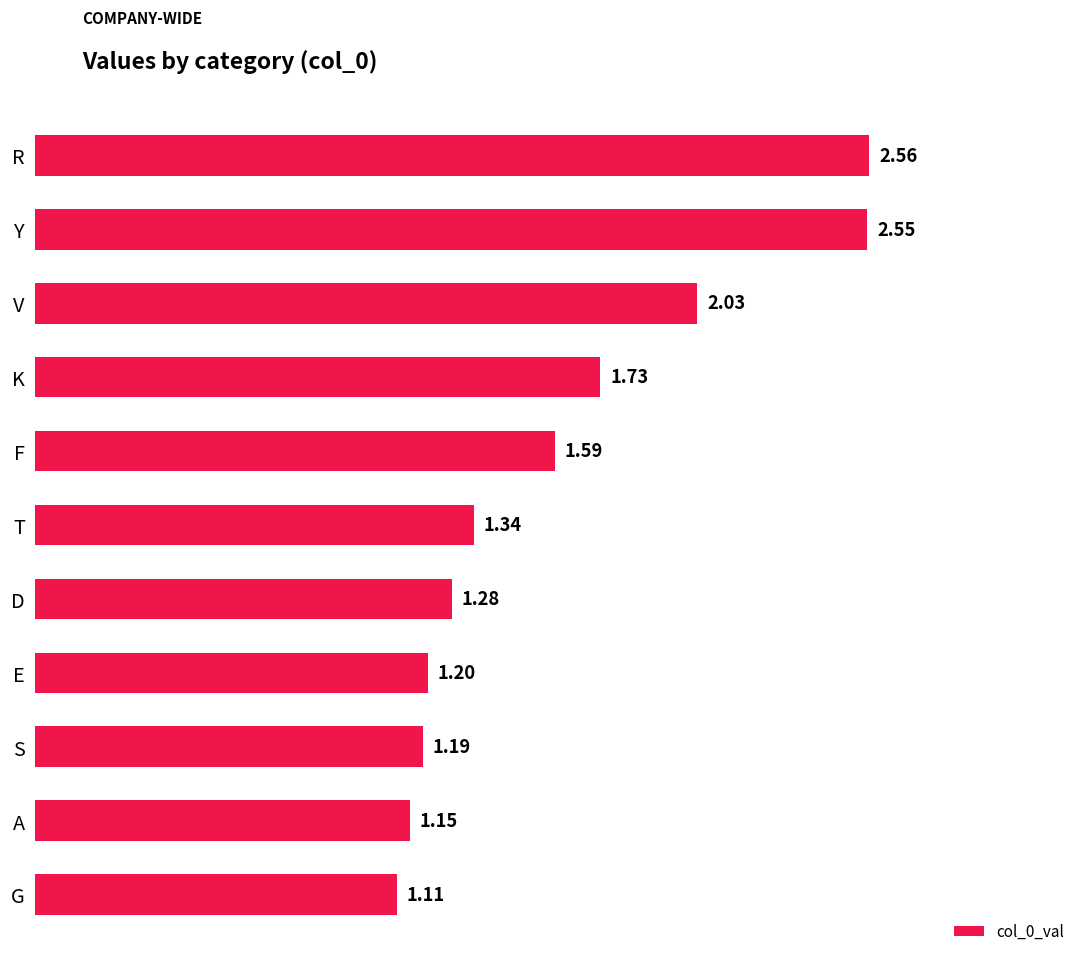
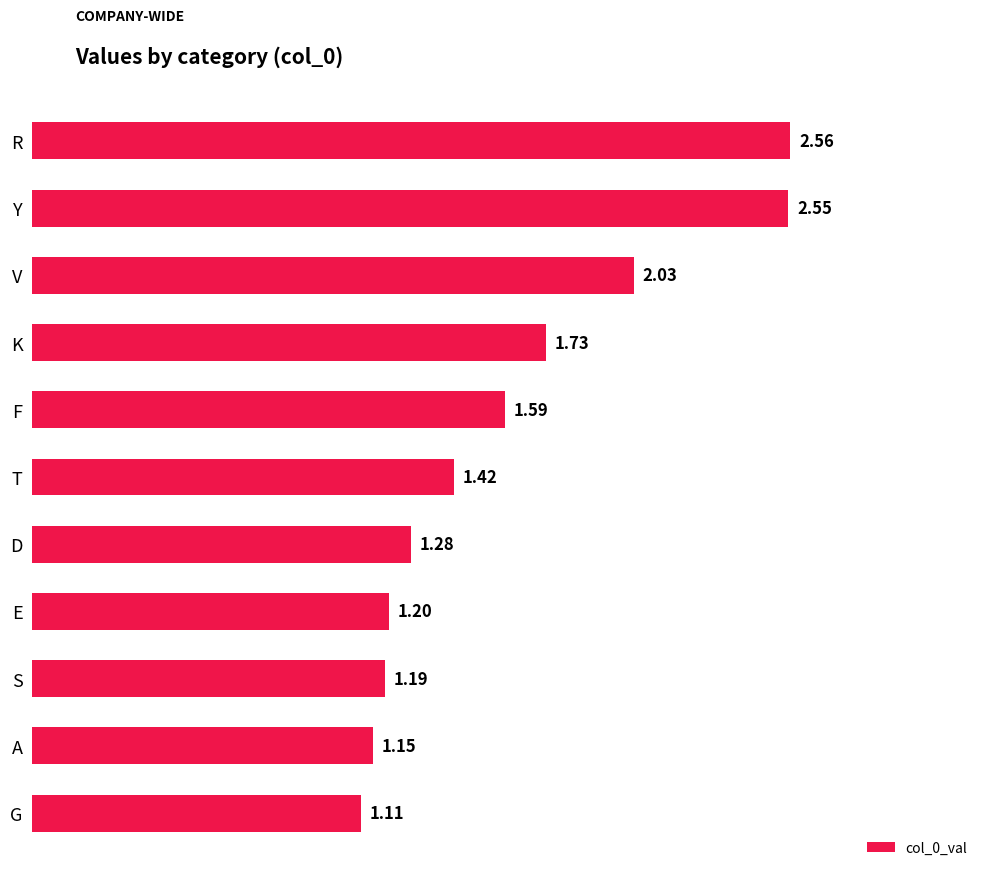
  {
    "R": 2.56,
    "Y": 2.55,
    "V": 2.03,
    "K": 1.73,
    "F": 1.59,
-   "T": 1.34,
+   "T": 1.42,
    "D": 1.28,
    "E": 1.20,
    "S": 1.19,
    "A": 1.15,
    "G": 1.11
  }
